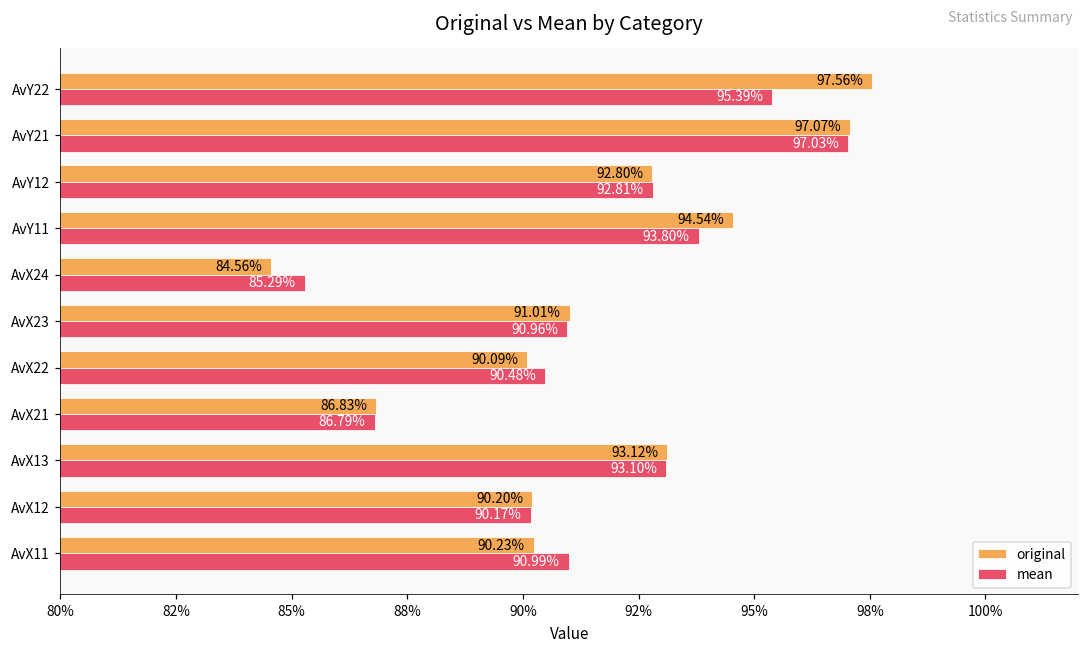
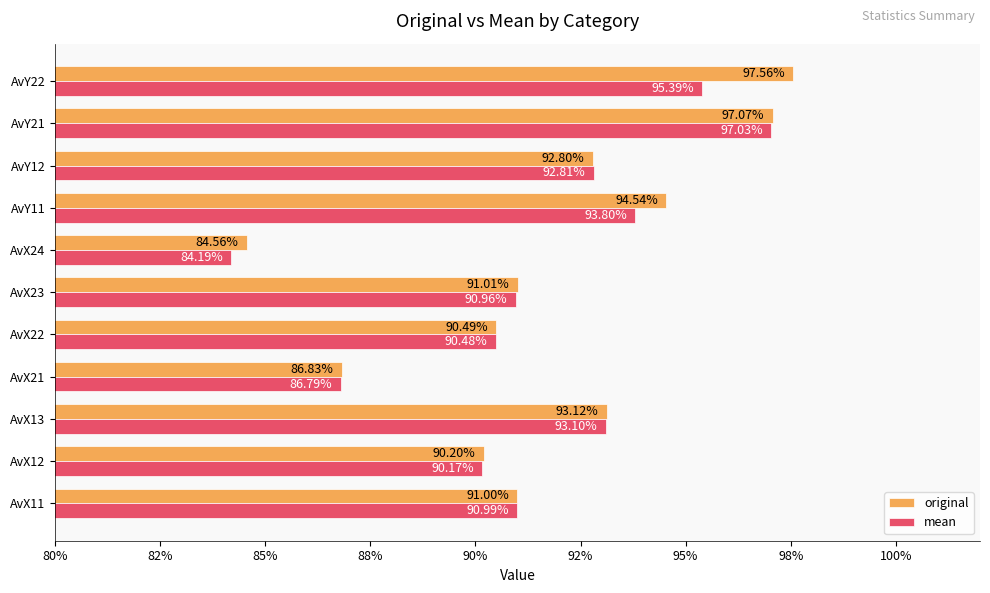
  {
    "original": {
      "AvY22": "97.56%",
      "AvY21": "97.07%",
      "AvY12": "92.80%",
      "AvY11": "94.54%",
      "AvX24": "84.56%",
      "AvX23": "91.01%",
-     "AvX22": "90.09%",
+     "AvX22": "90.49%",
      "AvX21": "86.83%",
      "AvX13": "93.12%",
      "AvX12": "90.20%",
-     "AvX11": "90.23%"
+     "AvX11": "91.00%"
    },
    "mean": {
      "AvY22": "95.39%",
      "AvY21": "97.03%",
      "AvY12": "92.81%",
      "AvY11": "93.80%",
-     "AvX24": "85.29%",
+     "AvX24": "84.19%",
      "AvX23": "90.96%",
      "AvX22": "90.48%",
      "AvX21": "86.79%",
      "AvX13": "93.10%",
      "AvX12": "90.17%",
      "AvX11": "90.99%"
    }
  }
